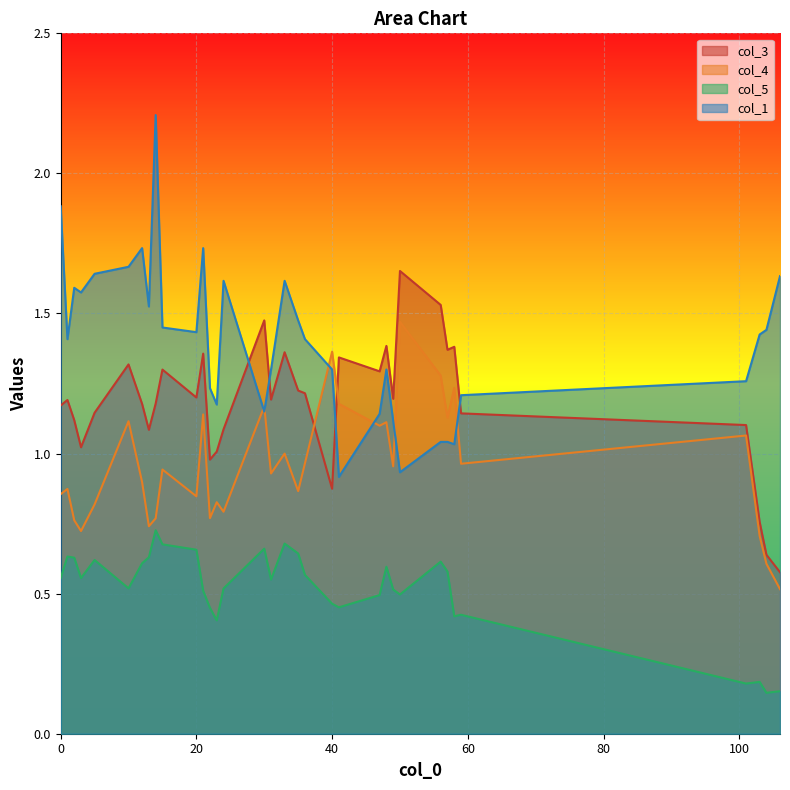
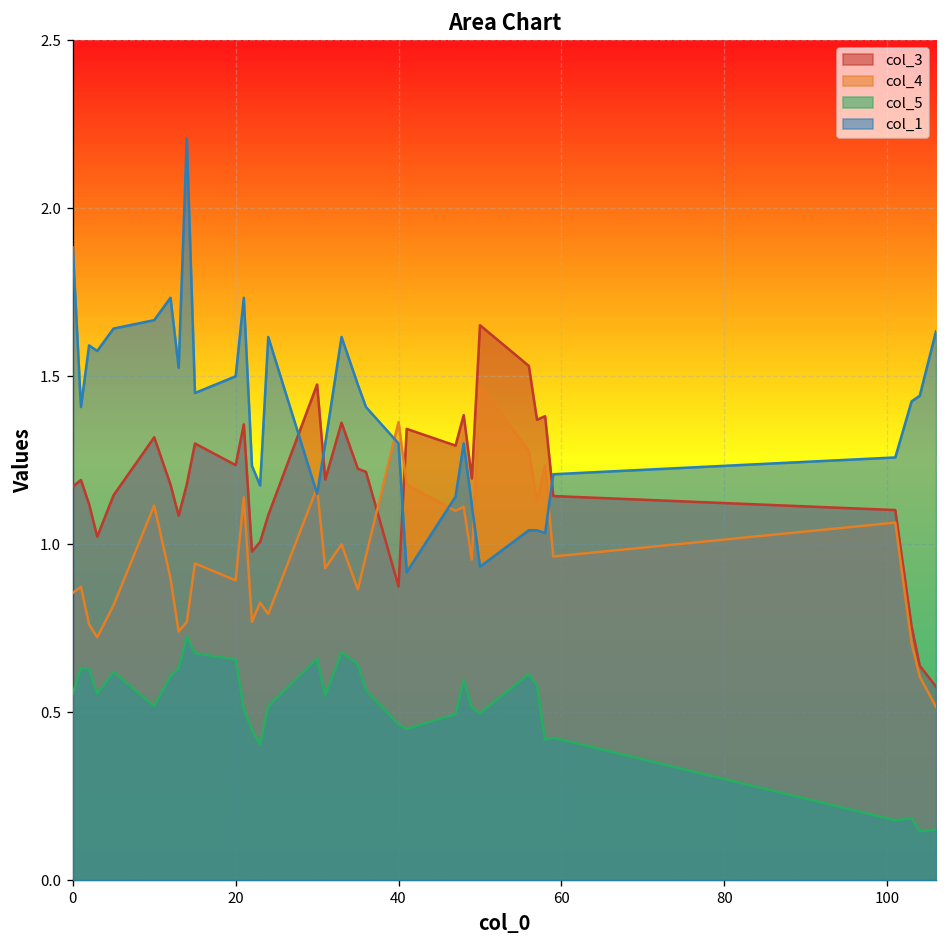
  {
    "col_3": {
      "0": 1.17,
-     "20": 1.20,
+     "20": 1.24,
      "40": 0.87
    },
    "col_4": {
      "0": 0.86,
-     "20": 0.85,
+     "20": 0.89,
      "40": 1.36
    },
    "col_5": {
      "0": 0.56,
      "20": 0.66,
      "40": 0.46
    },
    "col_1": {
      "0": 1.88,
-     "20": 1.43,
+     "20": 1.50,
      "40": 1.30
    }
  }
